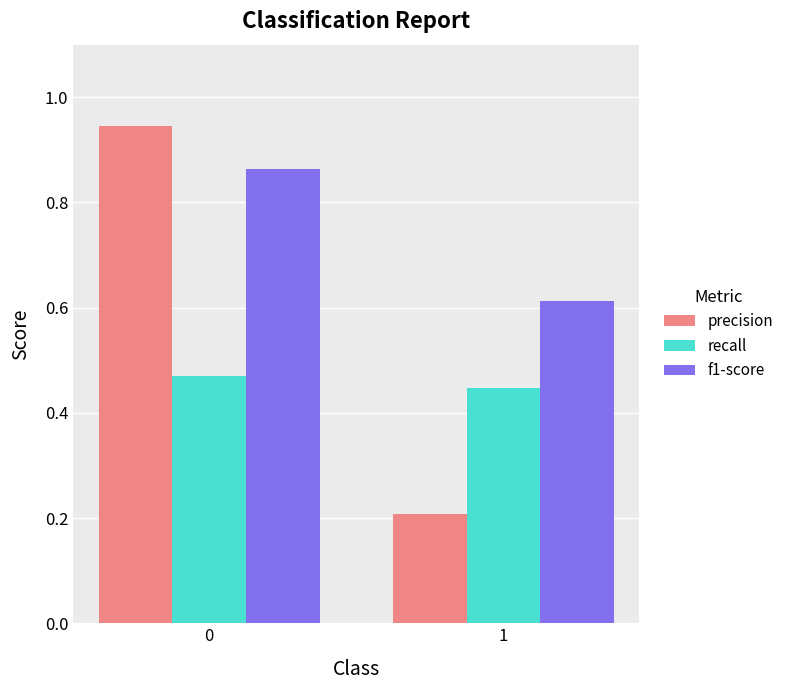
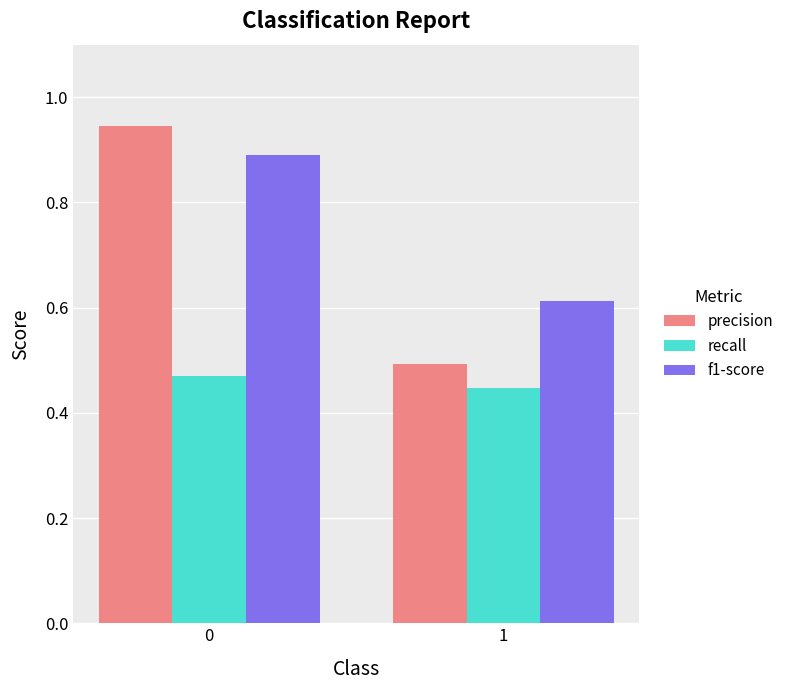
  {
    "precision": {
      "0": 0.94,
-     "1": 0.21
+     "1": 0.49
    },
    "recall": {
      "0": 0.47,
      "1": 0.45
    },
    "f1-score": {
-     "0": 0.86,
+     "0": 0.89,
      "1": 0.61
    }
  }
